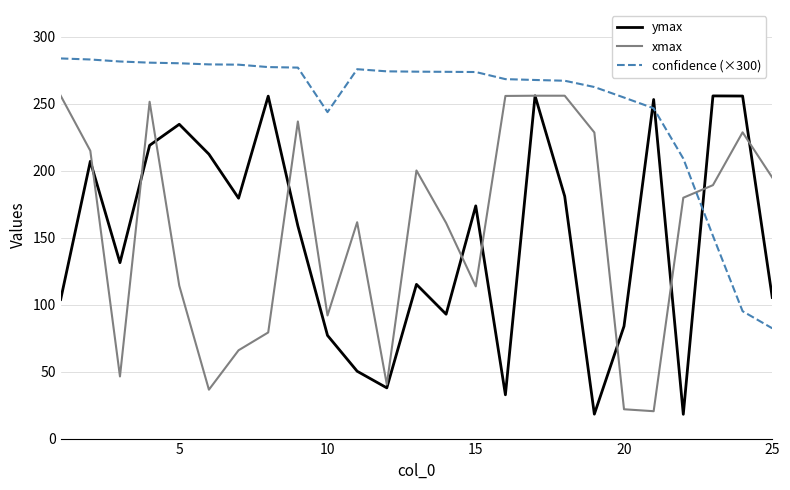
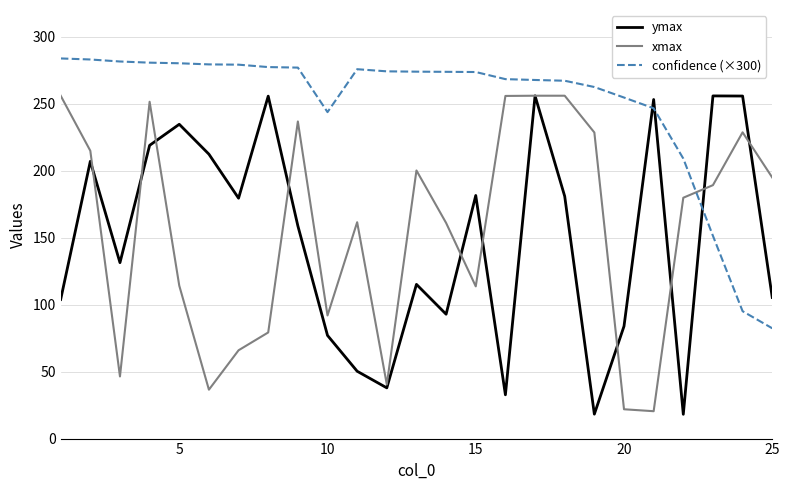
  {
    "ymax": {
      "5": 235,
      "10": 77,
-     "15": 174,
+     "15": 182,
      "20": 84,
      "25": 105
    },
    "xmax": {
      "5": 114,
      "10": 92,
      "15": 114,
      "20": 22,
      "25": 195
    },
    "confidence (×300)": {
      "5": 280,
      "10": 244,
      "15": 274,
      "20": 255,
      "25": 82
    }
  }
